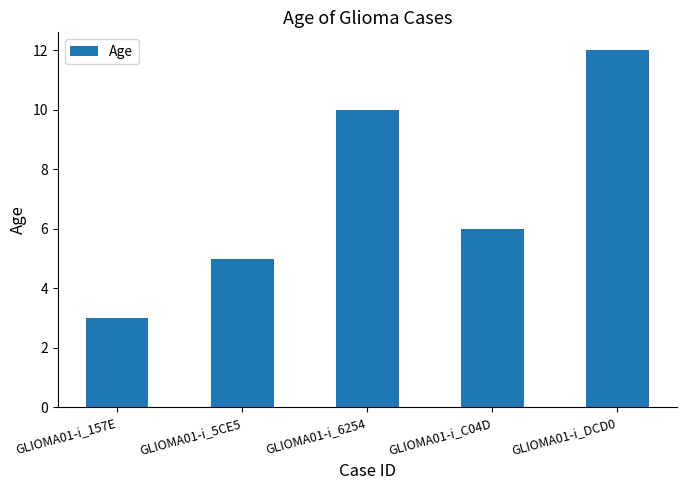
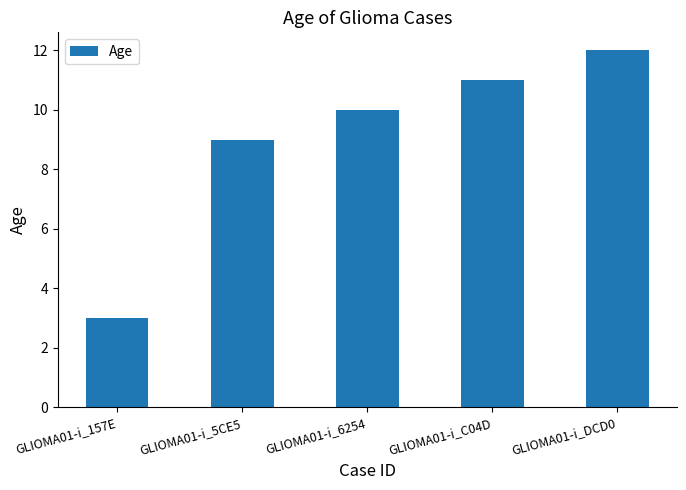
  {
    "GLIOMA01-i_157E": 3,
-   "GLIOMA01-i_5CE5": 5,
+   "GLIOMA01-i_5CE5": 9,
    "GLIOMA01-i_6254": 10,
-   "GLIOMA01-i_C04D": 6,
+   "GLIOMA01-i_C04D": 11,
    "GLIOMA01-i_DCD0": 12
  }
